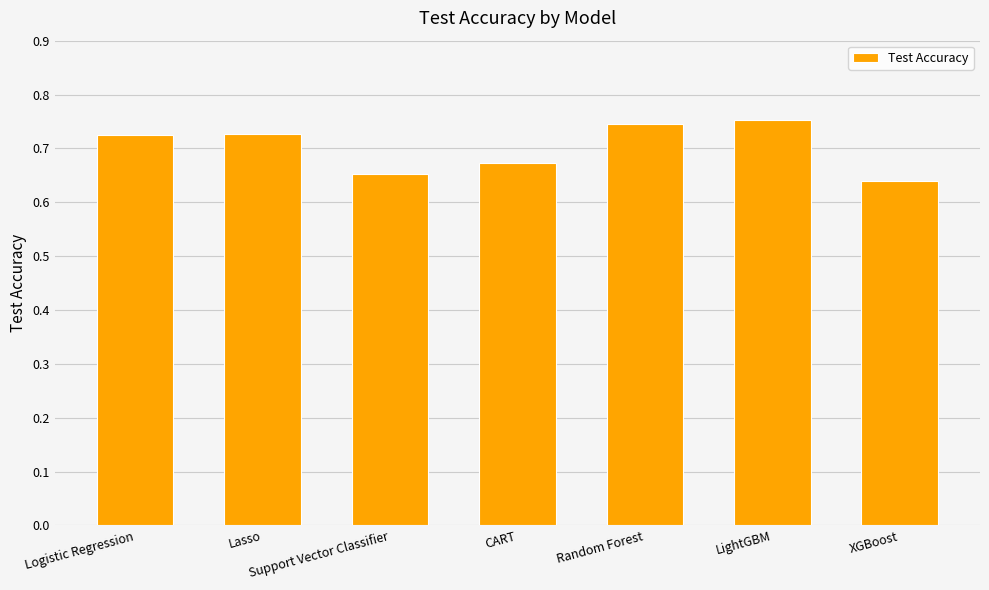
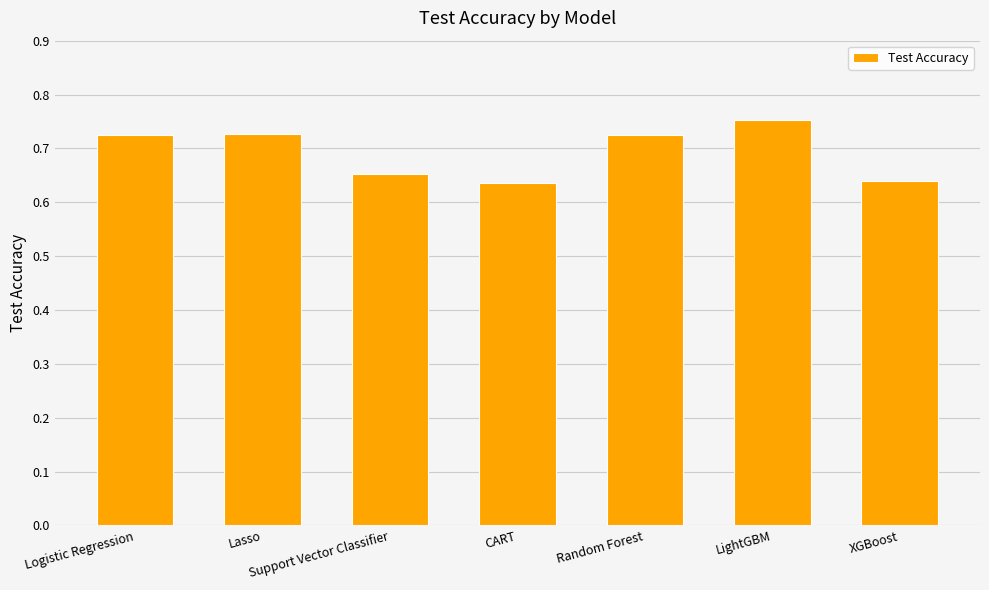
  {
    "Logistic Regression": 0.73,
    "Lasso": 0.73,
    "Support Vector Classifier": 0.65,
-   "CART": 0.67,
-   "Random Forest": 0.75,
+   "CART": 0.63,
+   "Random Forest": 0.72,
    "LightGBM": 0.75,
    "XGBoost": 0.64
  }
